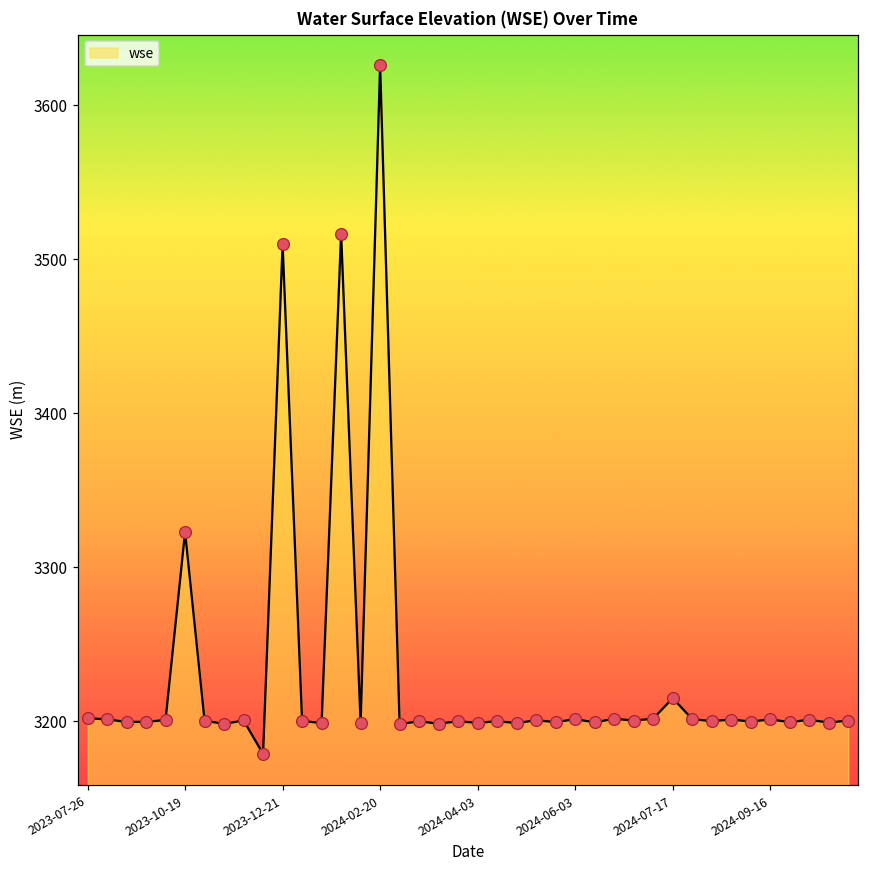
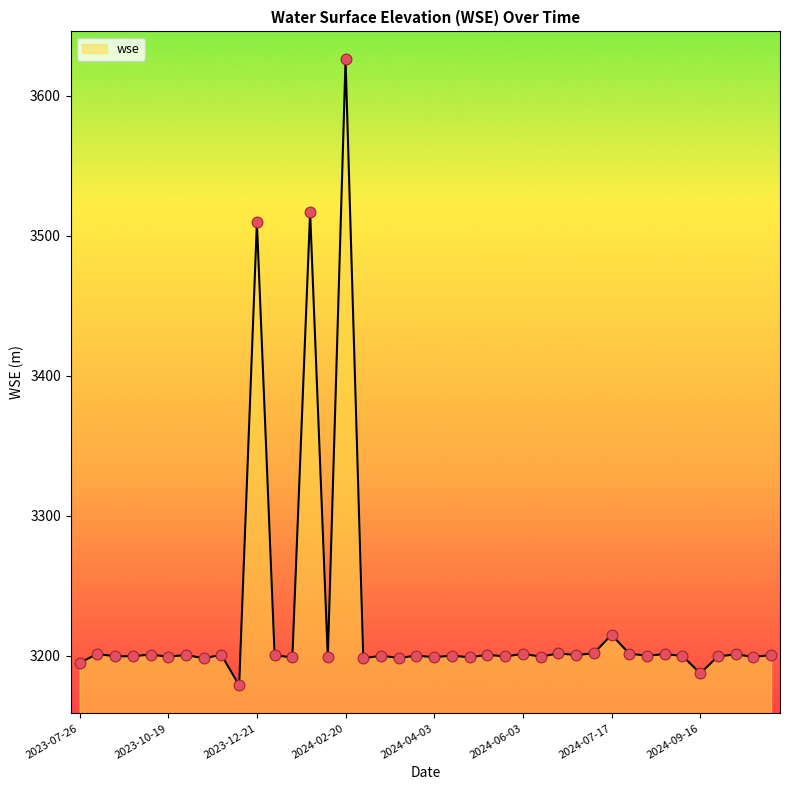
  {
-   "2023-07-26": 3202,
-   "2023-10-19": 3323,
+   "2023-07-26": 3195,
+   "2023-10-19": 3199,
    "2023-12-21": 3510,
    "2024-02-20": 3626,
    "2024-04-03": 3199,
    "2024-06-03": 3201,
    "2024-07-17": 3215,
-   "2024-09-16": 3201
+   "2024-09-16": 3187
  }
